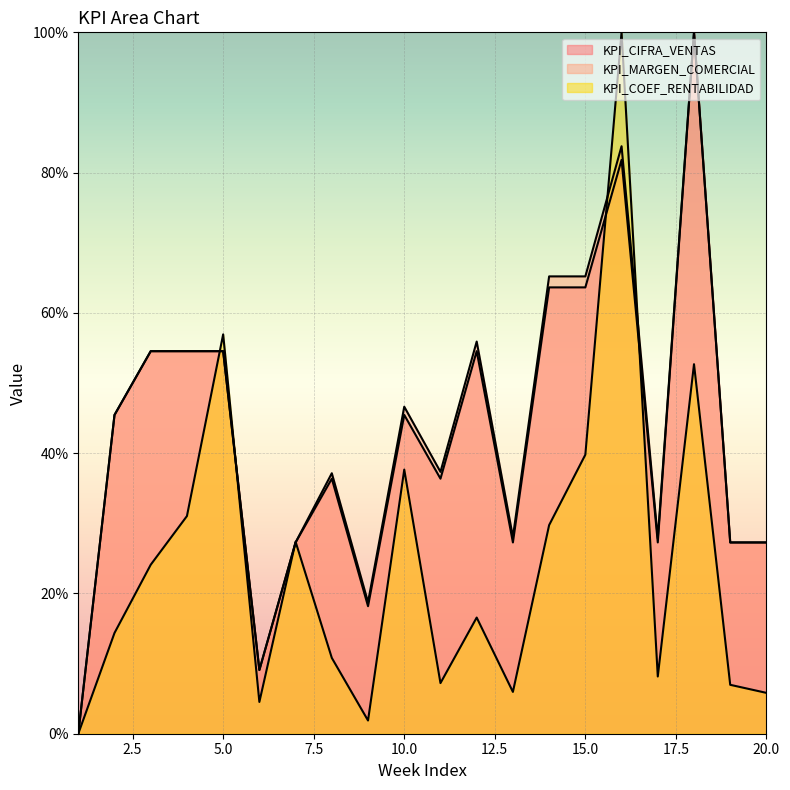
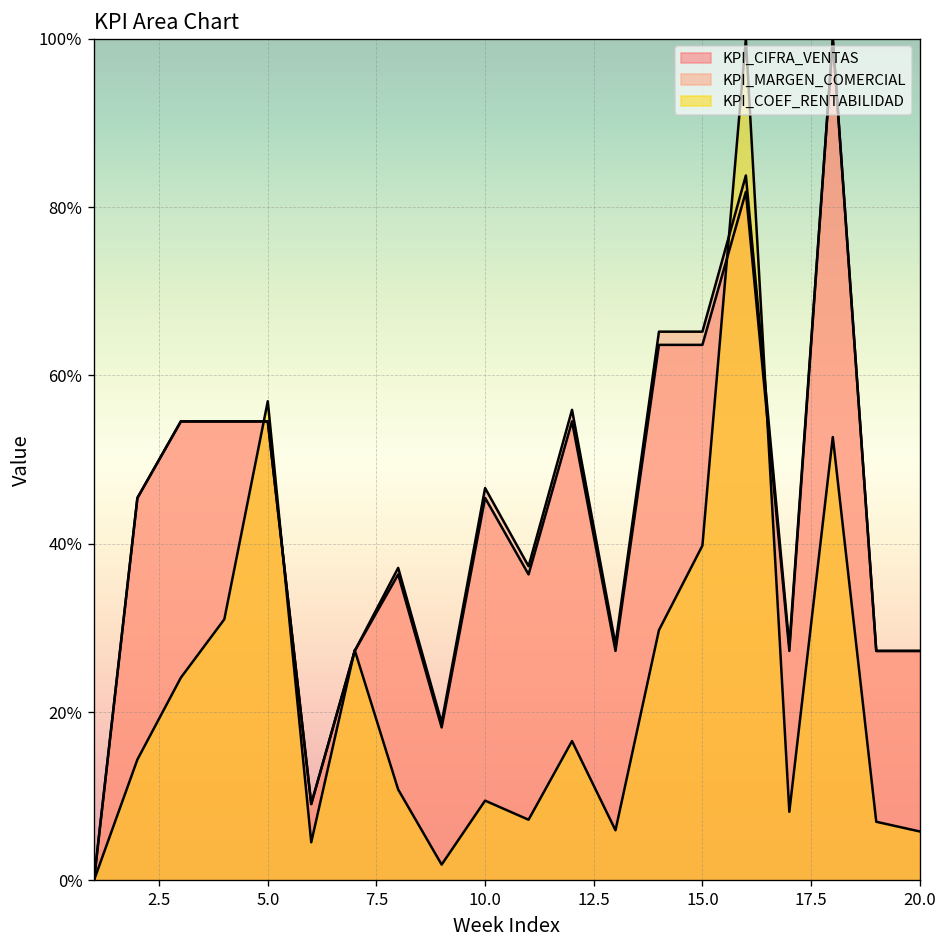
  {
    "KPI_COEF_RENTABILIDAD": {
      "5.0": "57%",
-     "10.0": "38%",
+     "10.0": "9%",
      "15.0": "40%",
      "20.0": "6%"
    }
  }
